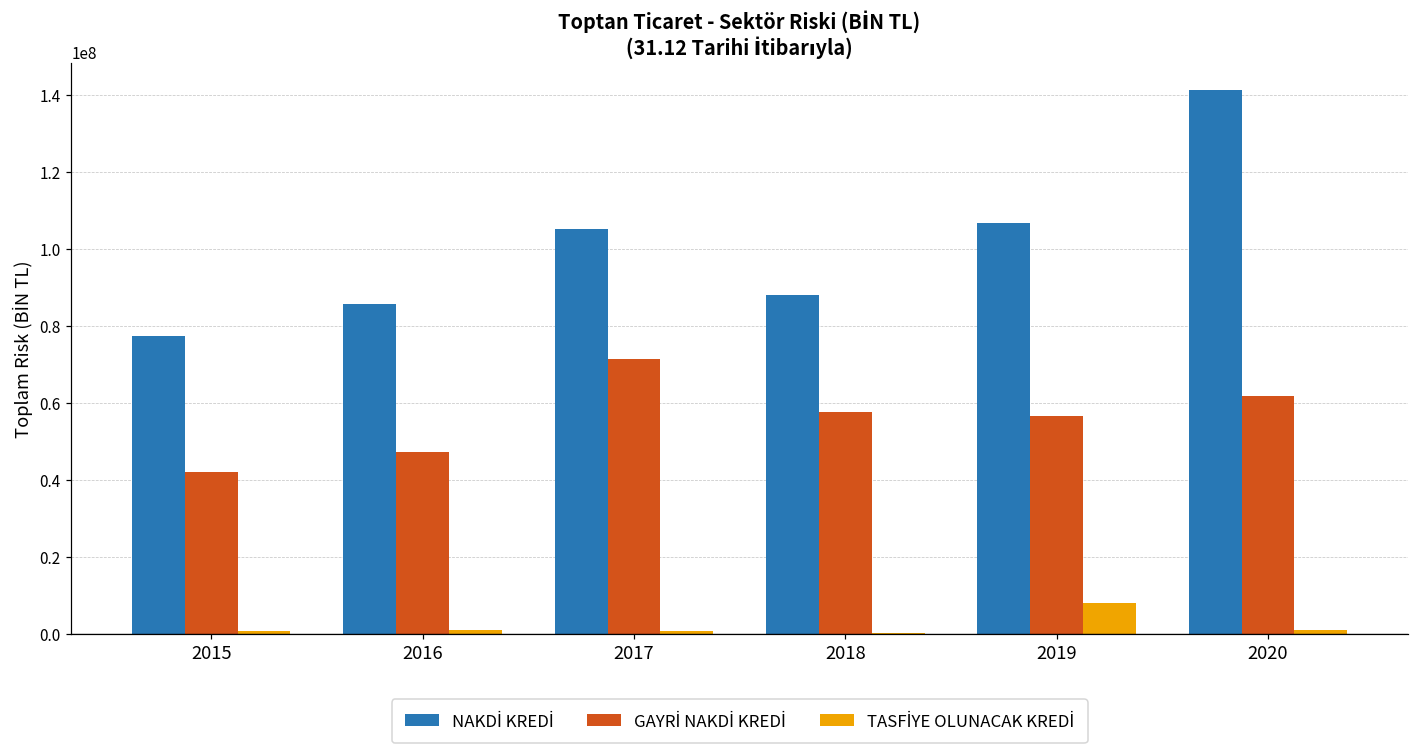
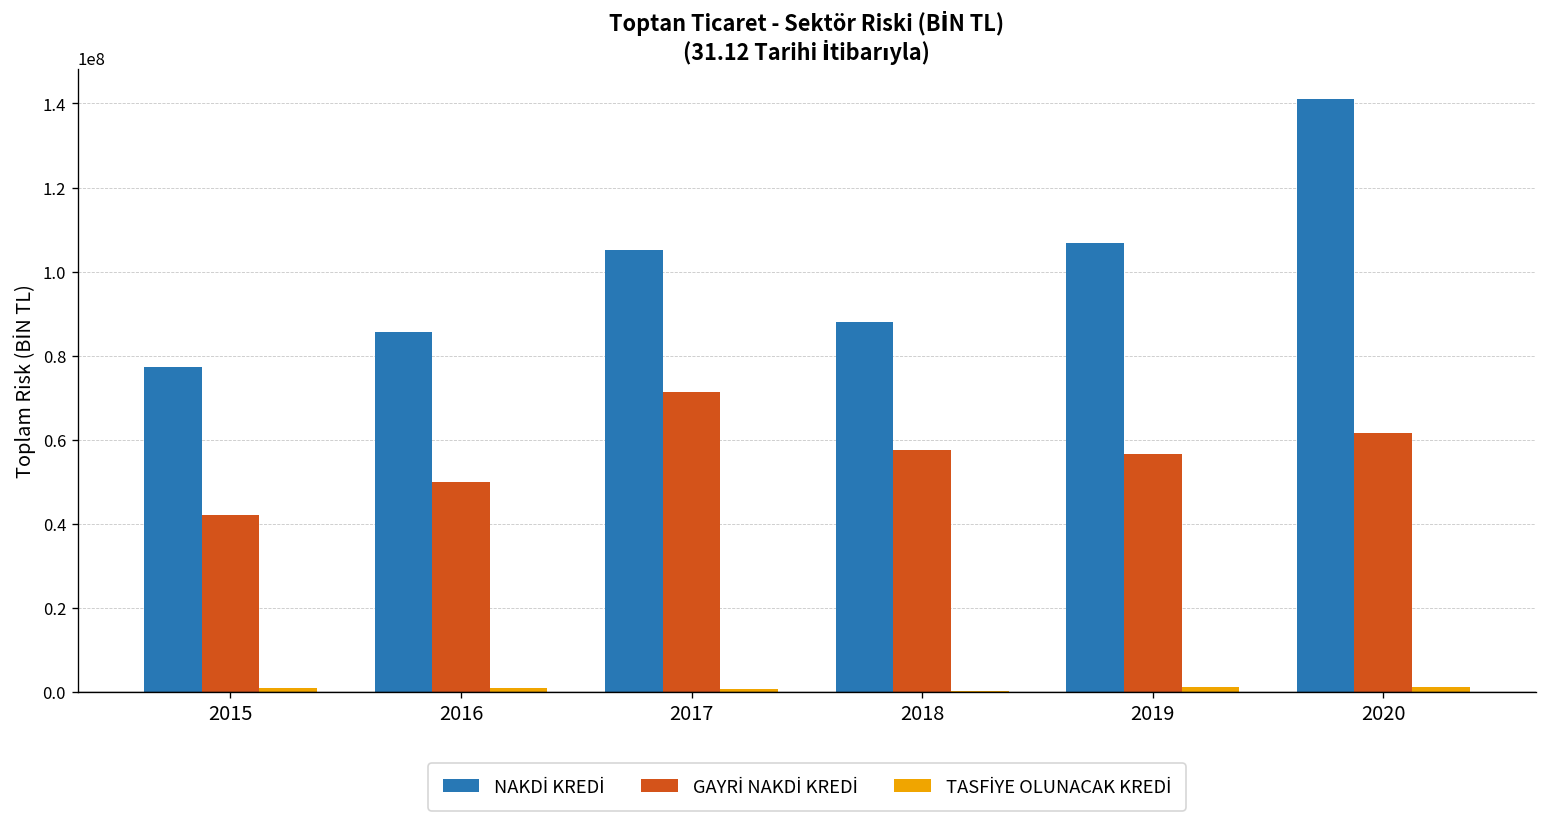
  {
    "NAKDİ KREDİ": {
      "2015": 77000000,
      "2016": 86000000,
      "2017": 105000000,
      "2018": 88000000,
      "2019": 107000000,
      "2020": 141000000
    },
    "GAYRİ NAKDİ KREDİ": {
      "2015": 42000000,
-     "2016": 47000000,
+     "2016": 50000000,
      "2017": 71000000,
      "2018": 58000000,
      "2019": 57000000,
      "2020": 62000000
    },
    "TASFİYE OLUNACAK KREDİ": {
      "2015": 1000000,
      "2016": 1000000,
-     "2019": 8000000,
+     "2019": 1000000,
      "2020": 1000000
    }
  }
